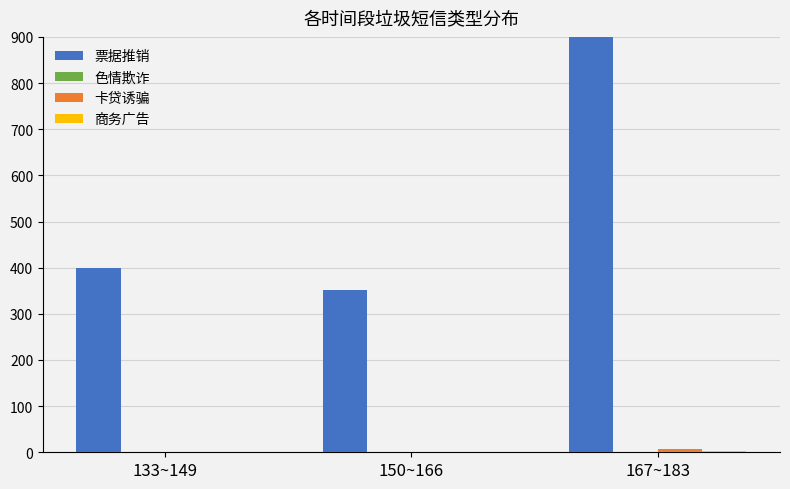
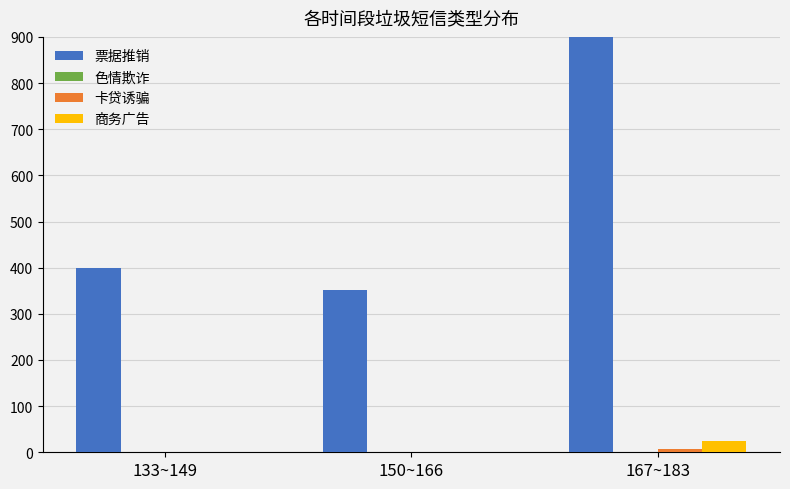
  {
    "票据推销": {
      "133~149": 400,
      "150~166": 350
    },
    "色情欺诈": {
      "133~149": 0,
      "150~166": 0,
      "167~183": 0
    },
    "卡贷诱骗": {
      "133~149": 0,
      "150~166": 0,
      "167~183": 10
    },
    "商务广告": {
      "133~149": 0,
      "150~166": 0,
-     "167~183": 0
+     "167~183": 30
    }
  }
